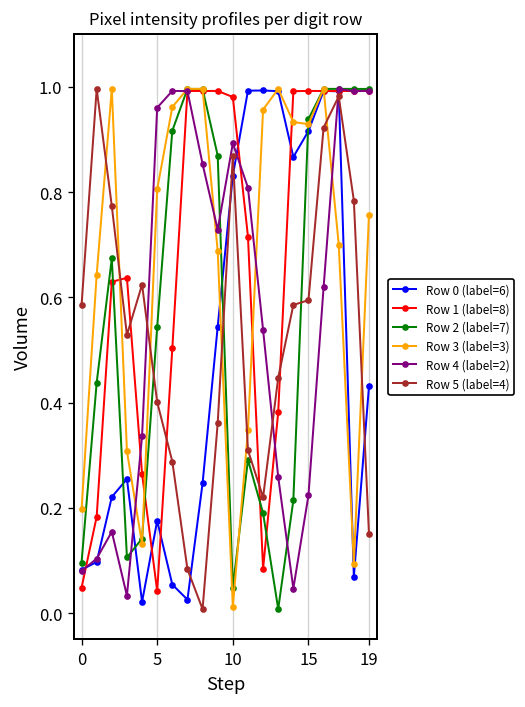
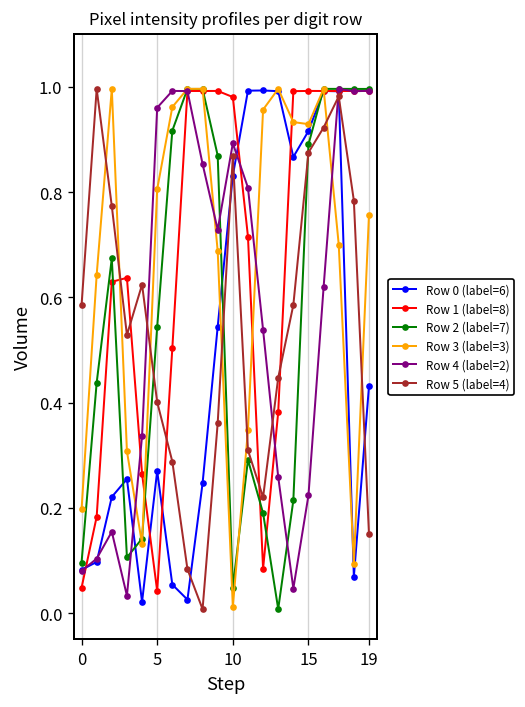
  {
    "Row 0 (label=6)": {
-     "5": 0.18,
+     "5": 0.27,
      "10": 0.83,
      "15": 0.92,
      "19": 0.43
    },
    "Row 1 (label=8)": {
      "0": 0.05,
      "5": 0.04,
      "10": 0.98,
      "15": 0.99
    },
    "Row 2 (label=7)": {
      "0": 0.10,
      "5": 0.54,
      "10": 0.05,
-     "15": 0.94
+     "15": 0.89
    },
    "Row 3 (label=3)": {
      "0": 0.20,
      "5": 0.81,
      "10": 0.01,
      "15": 0.93,
      "19": 0.76
    },
    "Row 4 (label=2)": {
      "5": 0.96,
      "10": 0.89,
      "15": 0.22
    },
    "Row 5 (label=4)": {
      "0": 0.59,
      "5": 0.40,
      "10": 0.87,
-     "15": 0.59,
+     "15": 0.88,
      "19": 0.15
    }
  }
